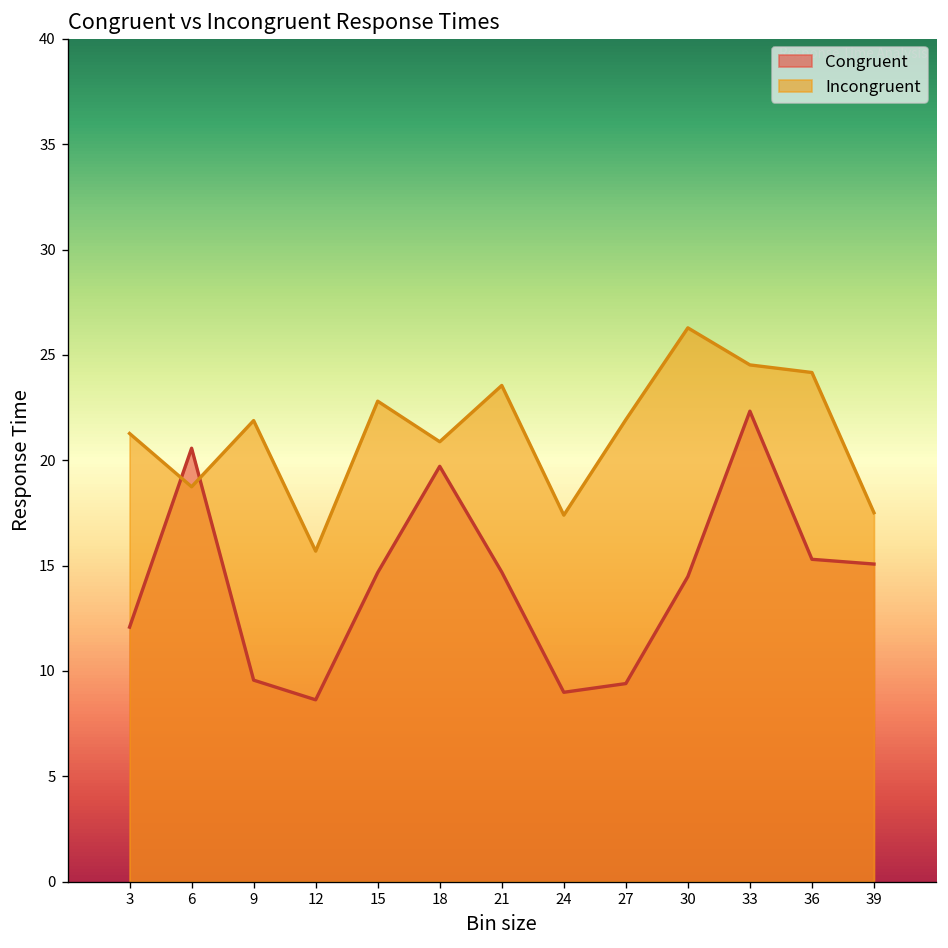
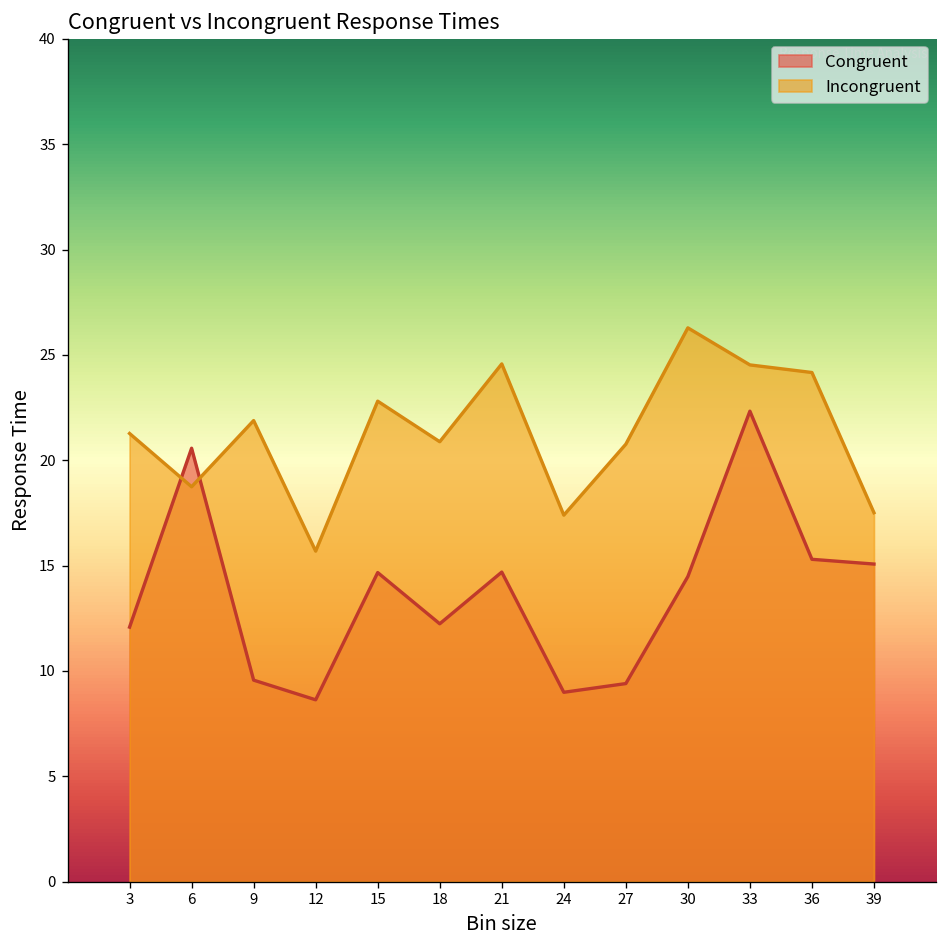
  {
    "Congruent": {
      "3": 12.1,
      "6": 20.6,
      "9": 9.6,
      "12": 8.6,
      "15": 14.7,
-     "18": 19.7,
+     "18": 12.2,
      "21": 14.7,
      "24": 9.0,
      "27": 9.4,
      "30": 14.5,
      "33": 22.3,
      "36": 15.3,
      "39": 15.1
    },
    "Incongruent": {
      "3": 21.3,
      "6": 18.7,
      "9": 21.9,
      "12": 15.7,
      "15": 22.8,
      "18": 20.9,
-     "21": 23.5,
+     "21": 24.6,
      "24": 17.4,
-     "27": 21.9,
+     "27": 20.8,
      "30": 26.3,
      "33": 24.5,
      "36": 24.2,
      "39": 17.5
    }
  }
